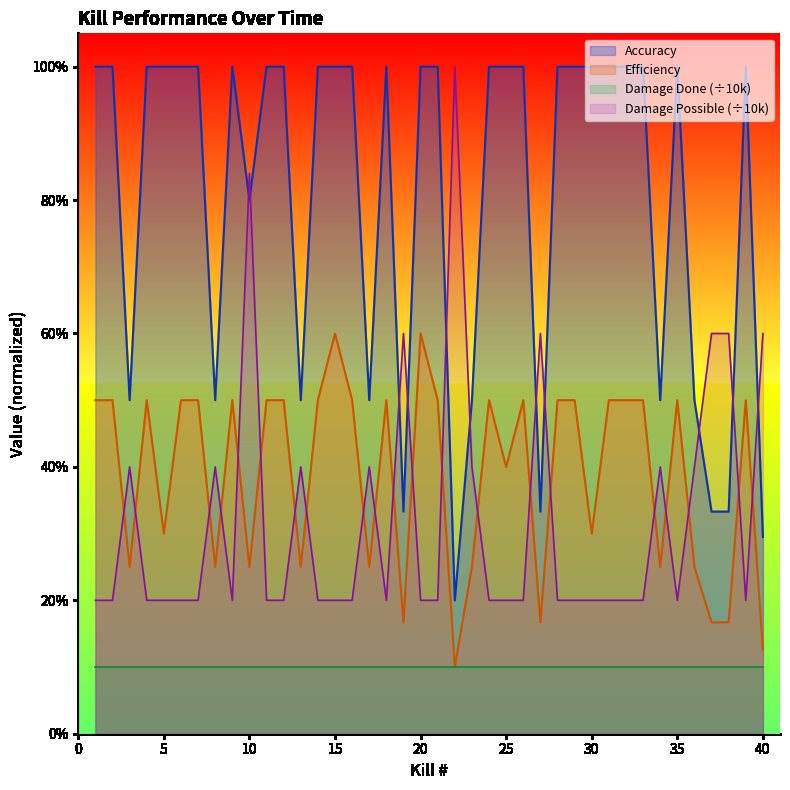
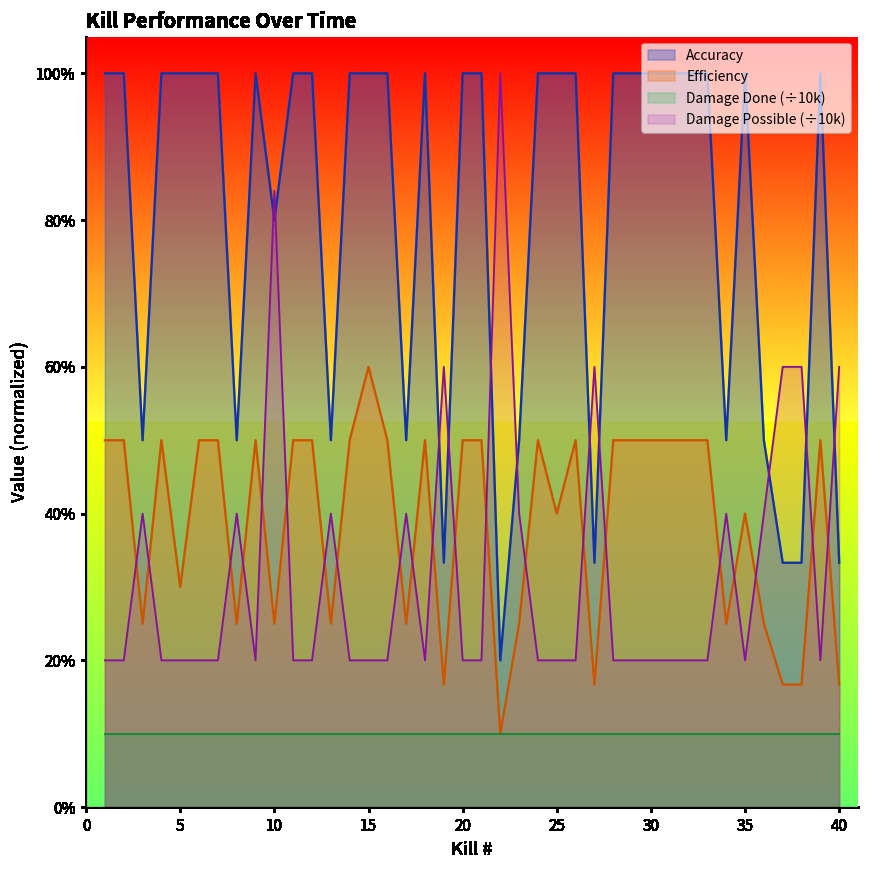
  {
    "Accuracy": {
      "5": "100%",
      "10": "80%",
      "15": "100%",
      "20": "100%",
      "25": "100%",
-     "40": "30%"
+     "40": "33%"
    },
    "Efficiency": {
      "5": "30%",
      "10": "25%",
      "15": "60%",
-     "20": "60%",
+     "20": "50%",
      "25": "40%",
-     "30": "30%",
-     "35": "50%",
-     "40": "13%"
+     "30": "50%",
+     "35": "40%",
+     "40": "17%"
    },
    "Damage Done (÷10k)": {
      "5": "10%",
      "10": "10%",
      "15": "10%",
      "20": "10%",
      "25": "10%",
      "30": "10%",
      "35": "10%",
      "40": "10%"
    },
    "Damage Possible (÷10k)": {
      "5": "20%",
      "10": "84%",
      "15": "20%",
      "20": "20%",
      "25": "20%",
      "30": "20%",
      "35": "20%",
      "40": "60%"
    }
  }
